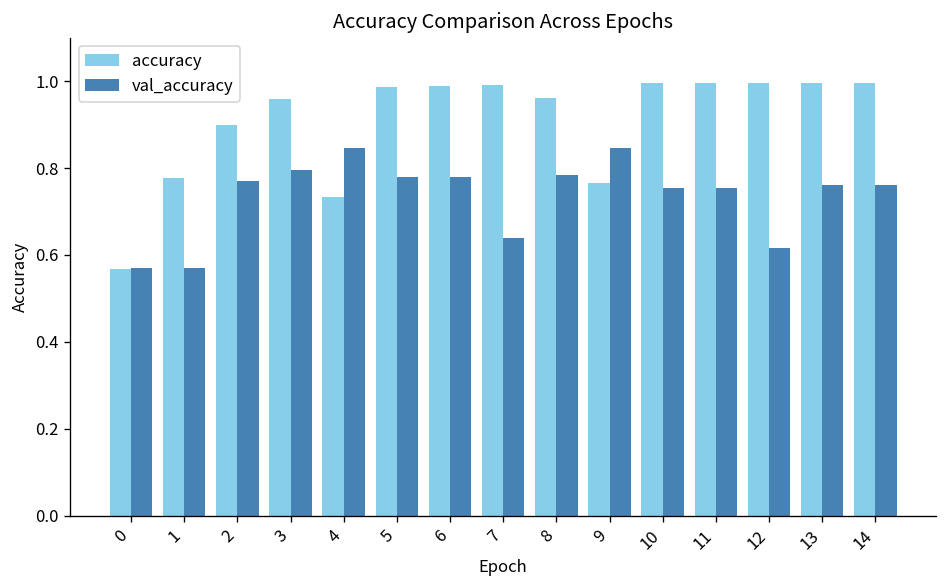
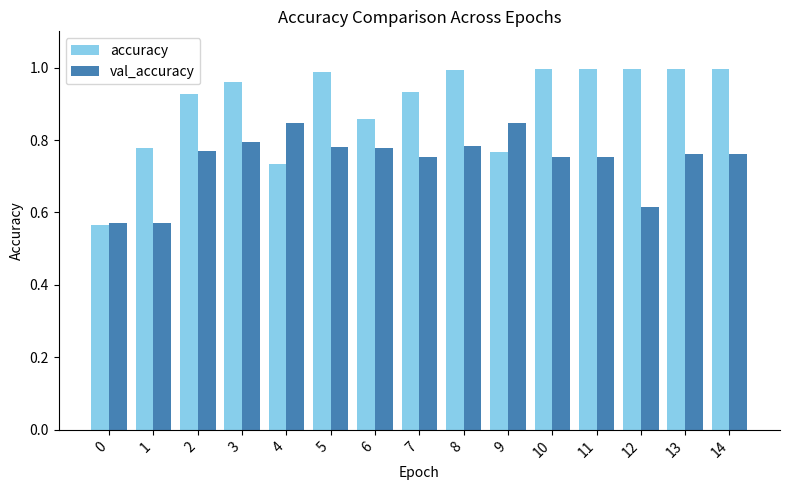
  {
    "accuracy": {
      "0": 0.57,
      "1": 0.78,
-     "2": 0.90,
+     "2": 0.93,
      "3": 0.96,
      "4": 0.73,
      "5": 0.99,
-     "6": 0.99,
-     "7": 0.99,
-     "8": 0.96,
+     "6": 0.86,
+     "7": 0.93,
+     "8": 0.99,
      "9": 0.77,
      "10": 1.00,
      "11": 1.00,
      "12": 1.00,
      "13": 1.00,
      "14": 1.00
    },
    "val_accuracy": {
      "0": 0.57,
      "1": 0.57,
      "2": 0.77,
      "3": 0.80,
      "4": 0.85,
      "5": 0.78,
      "6": 0.78,
-     "7": 0.64,
+     "7": 0.75,
      "8": 0.78,
      "9": 0.85,
      "10": 0.75,
      "11": 0.75,
      "12": 0.62,
      "13": 0.76,
      "14": 0.76
    }
  }
